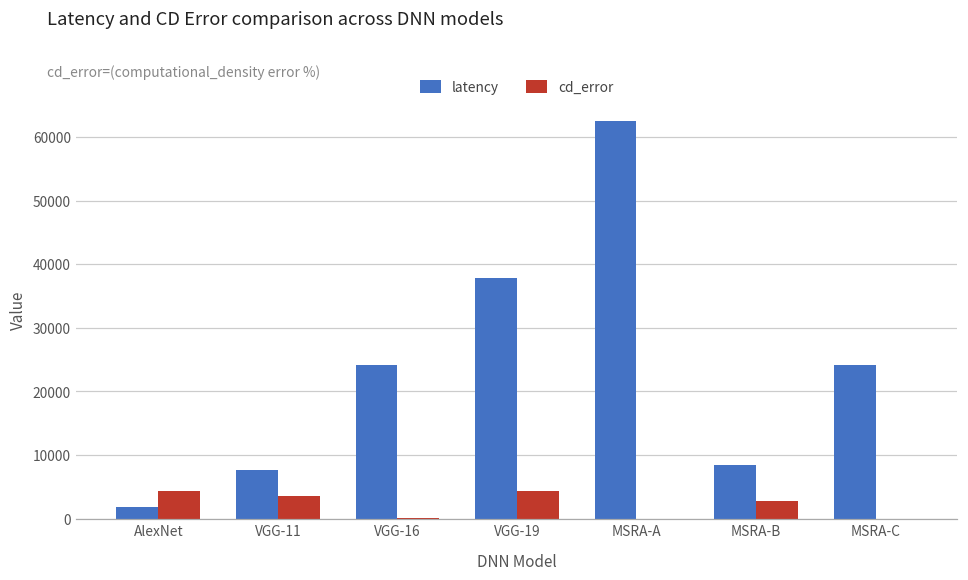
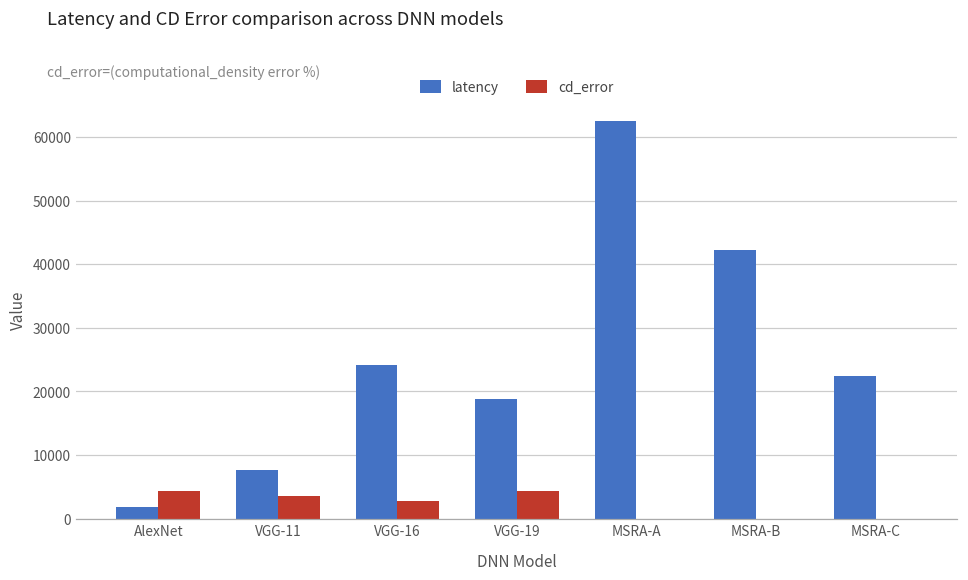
  {
    "latency": {
      "AlexNet": 2000,
      "VGG-11": 8000,
      "VGG-16": 24000,
-     "VGG-19": 38000,
+     "VGG-19": 19000,
      "MSRA-A": 63000,
-     "MSRA-B": 8000,
-     "MSRA-C": 24000
+     "MSRA-B": 42000,
+     "MSRA-C": 22000
    },
    "cd_error": {
      "AlexNet": 4000,
      "VGG-11": 4000,
-     "VGG-16": 0,
+     "VGG-16": 3000,
      "VGG-19": 4000,
-     "MSRA-B": 3000
+     "MSRA-B": 0
    }
  }
